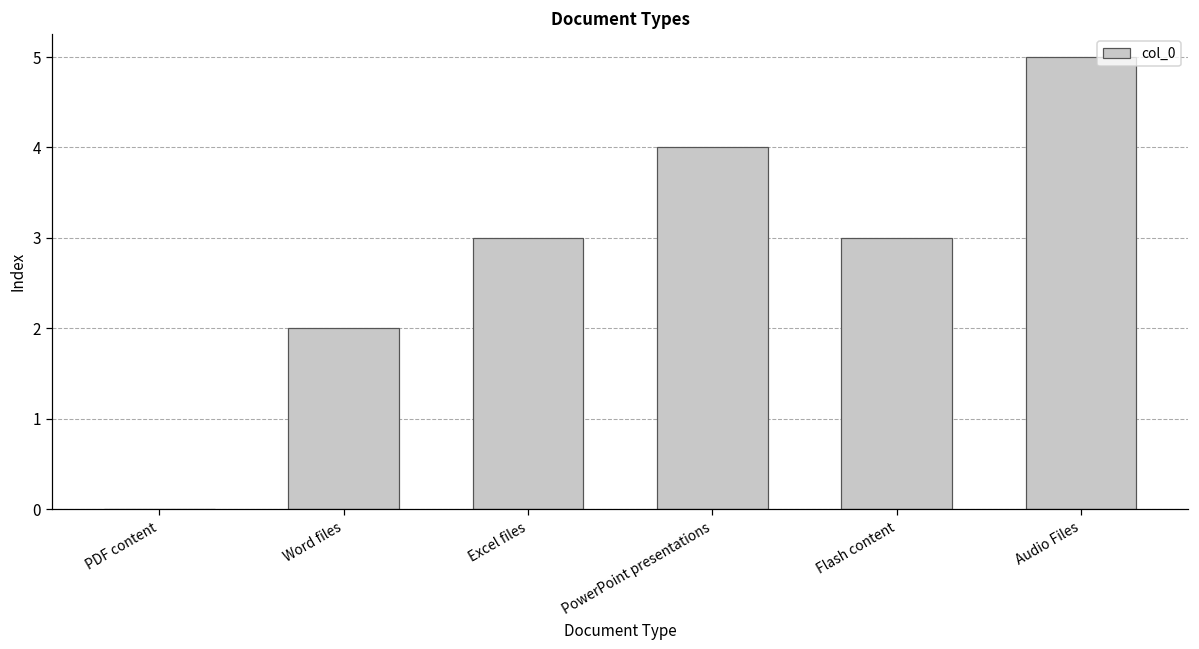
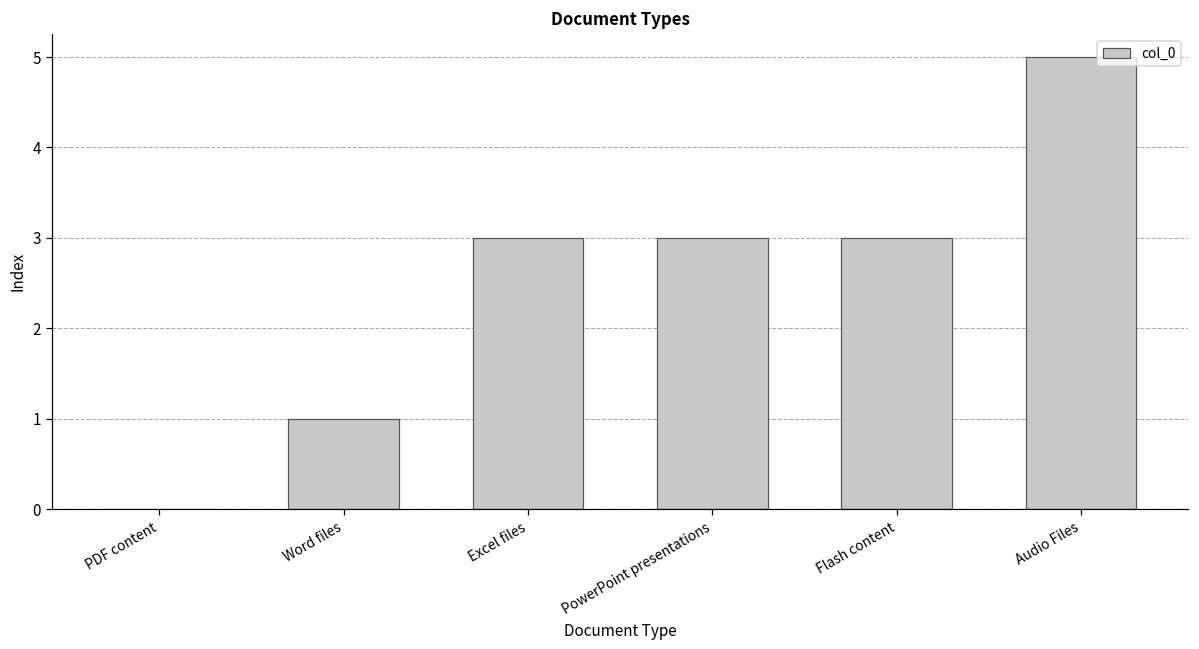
  {
    "PDF content": 0,
-   "Word files": 2,
+   "Word files": 1,
    "Excel files": 3,
-   "PowerPoint presentations": 4,
+   "PowerPoint presentations": 3,
    "Flash content": 3,
    "Audio Files": 5
  }
